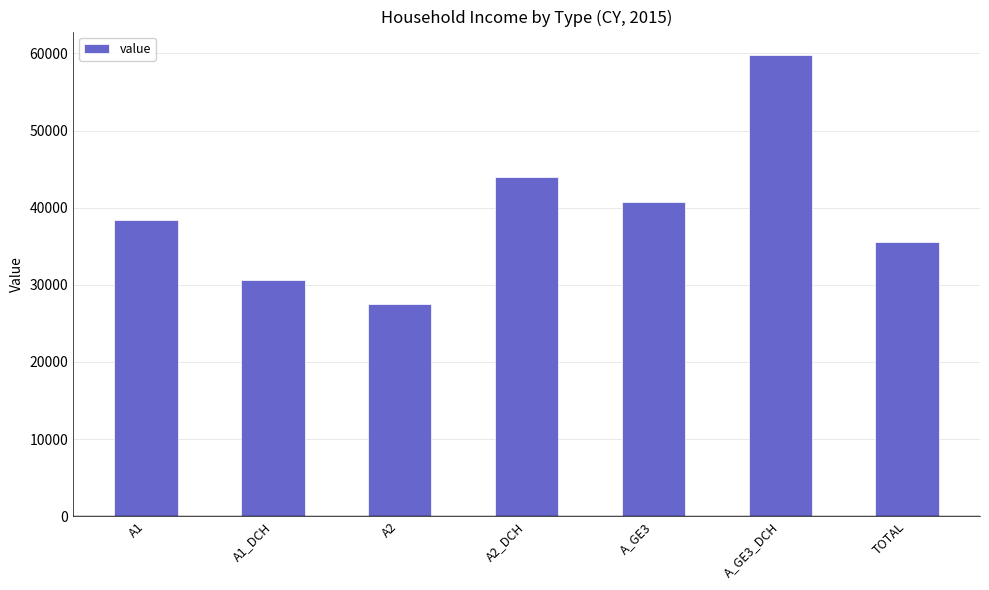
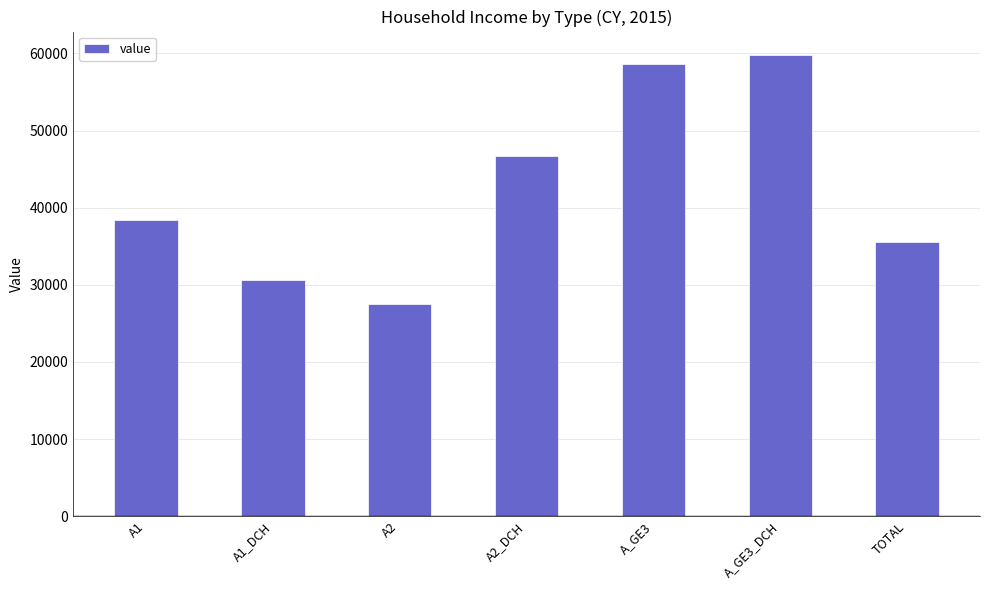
  {
    "A1": 38000,
    "A1_DCH": 31000,
    "A2": 28000,
-   "A2_DCH": 44000,
-   "A_GE3": 41000,
+   "A2_DCH": 47000,
+   "A_GE3": 59000,
    "A_GE3_DCH": 60000,
    "TOTAL": 36000
  }
